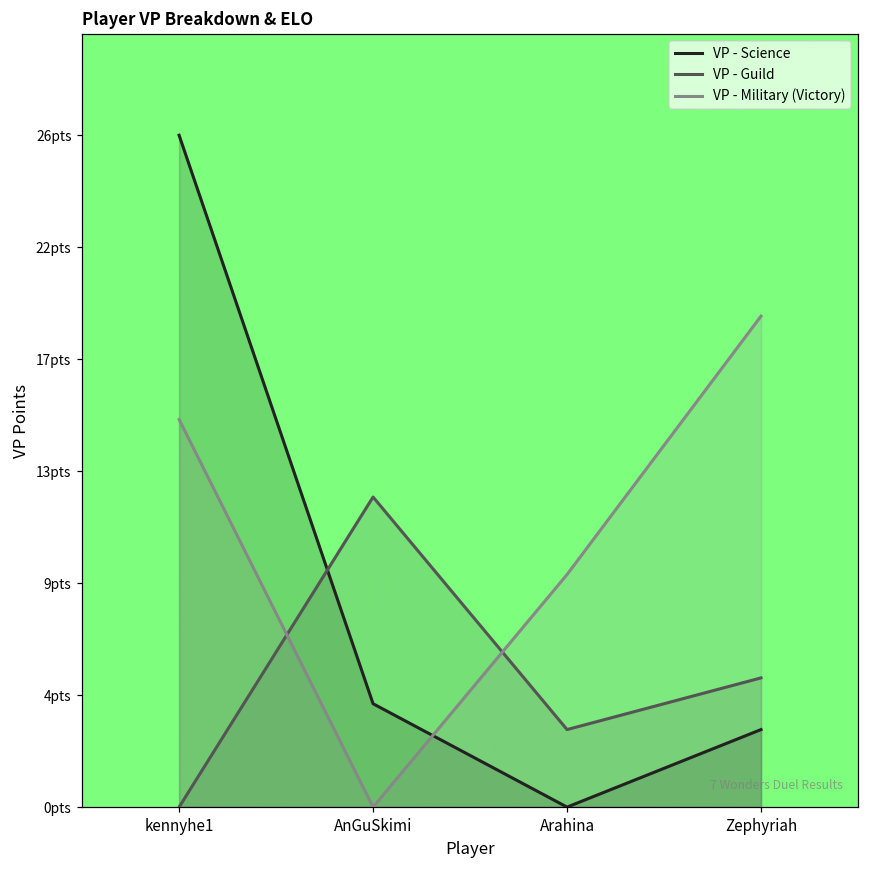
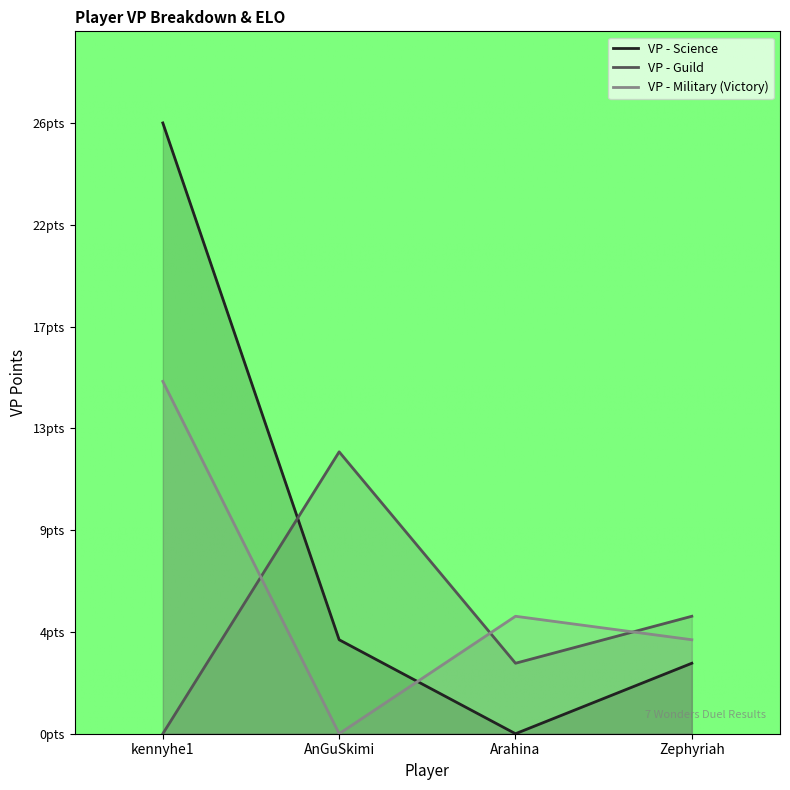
  {
    "VP - Science": {
      "kennyhe1": "26pts",
      "AnGuSkimi": "4pts",
      "Arahina": "0pts",
      "Zephyriah": "3pts"
    },
    "VP - Guild": {
      "kennyhe1": "0pts",
      "AnGuSkimi": "12pts",
      "Arahina": "3pts",
      "Zephyriah": "5pts"
    },
    "VP - Military (Victory)": {
      "kennyhe1": "15pts",
      "AnGuSkimi": "0pts",
-     "Arahina": "9pts",
-     "Zephyriah": "19pts"
+     "Arahina": "5pts",
+     "Zephyriah": "4pts"
    }
  }
